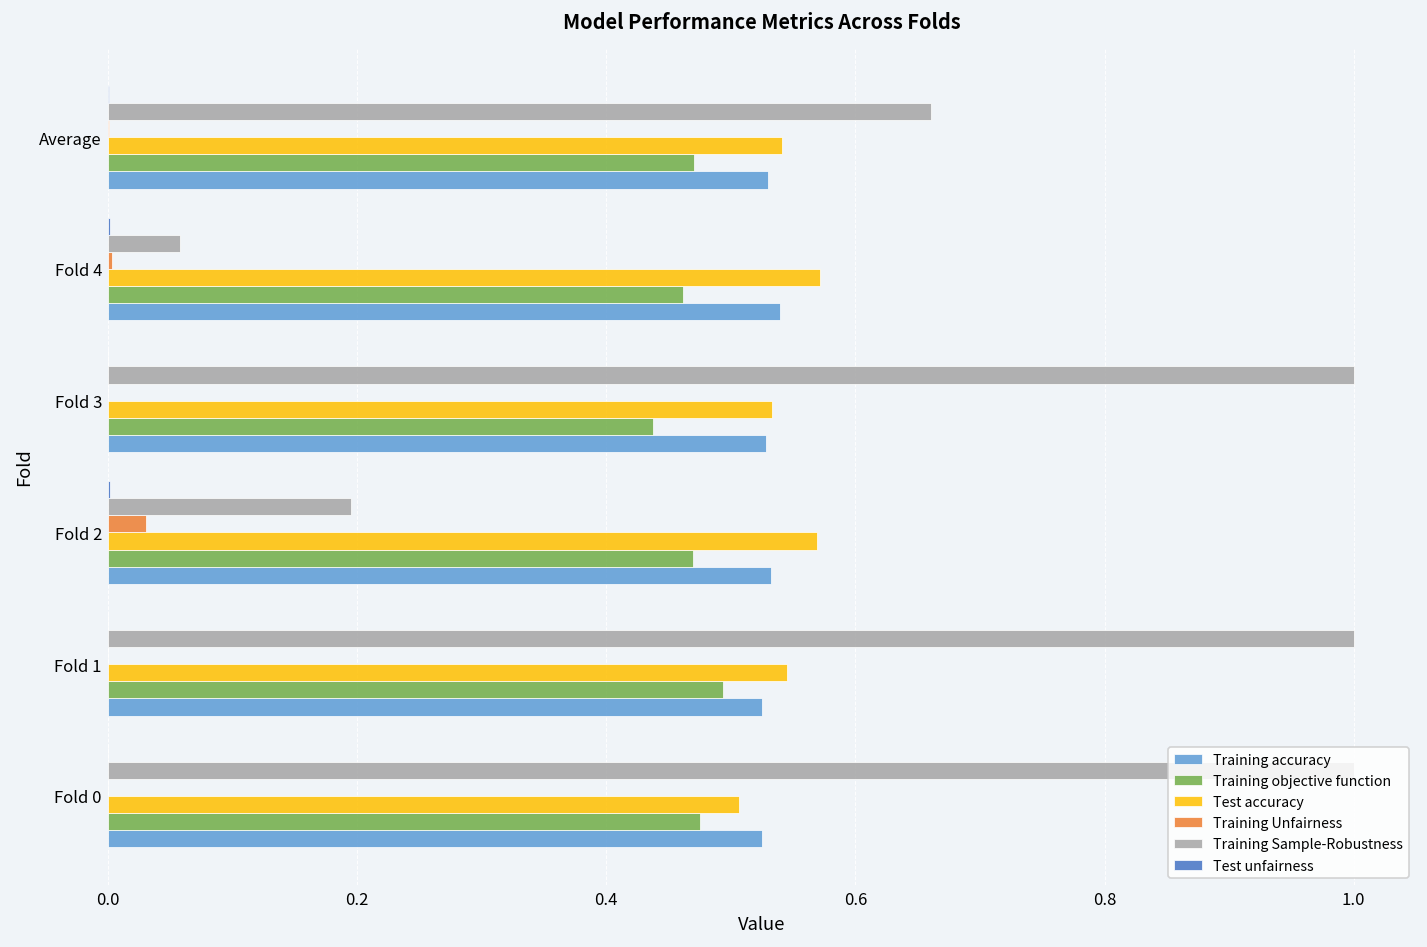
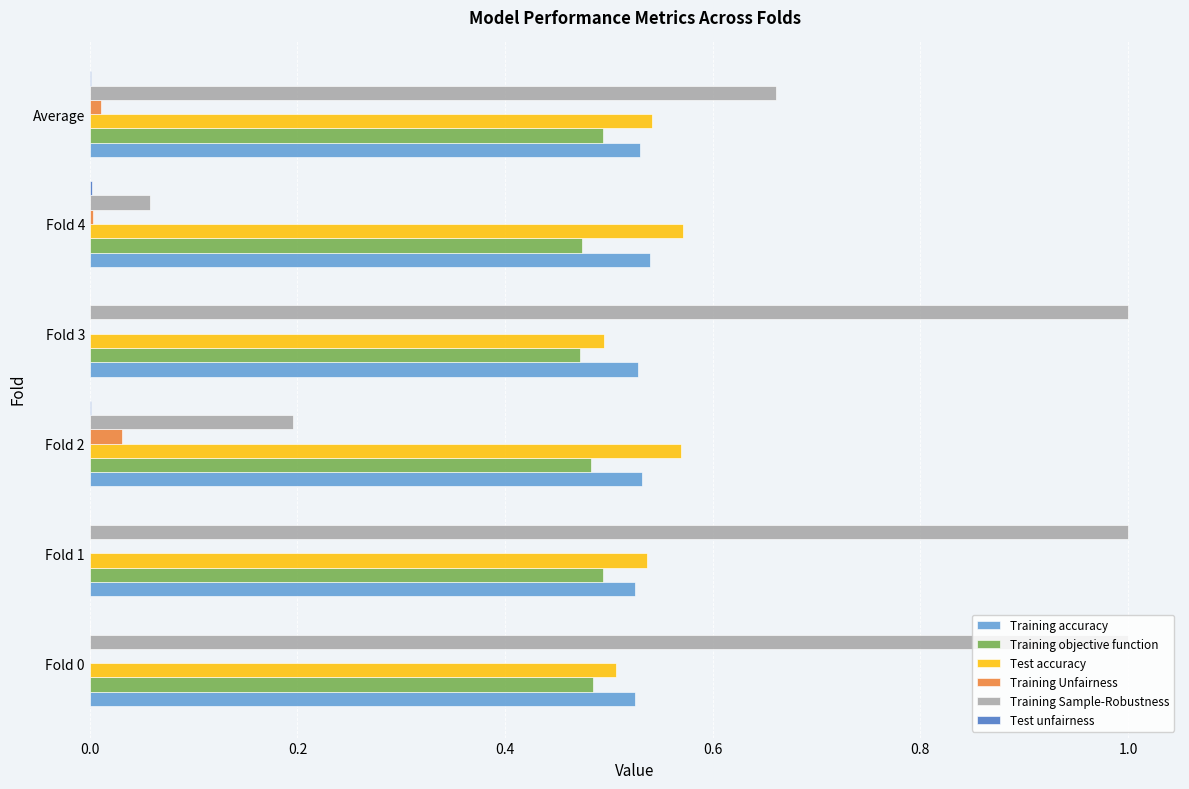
  {
    "Training objective function": {
-     "Average": 0.471,
-     "Fold 4": 0.462,
-     "Fold 3": 0.437,
-     "Fold 2": 0.470,
+     "Average": 0.494,
+     "Fold 4": 0.474,
+     "Fold 3": 0.472,
+     "Fold 2": 0.483,
      "Fold 1": 0.494,
-     "Fold 0": 0.475
+     "Fold 0": 0.485
    },
    "Test accuracy": {
      "Average": 0.541,
      "Fold 4": 0.571,
-     "Fold 3": 0.533,
+     "Fold 3": 0.495,
      "Fold 2": 0.569,
-     "Fold 1": 0.545,
+     "Fold 1": 0.536,
      "Fold 0": 0.507
    },
    "Training Unfairness": {
-     "Average": 0.001,
+     "Average": 0.011,
      "Fold 4": 0.004,
      "Fold 3": 0.000,
      "Fold 2": 0.031,
      "Fold 1": 0.000,
      "Fold 0": 0.000
    },
    "Training Sample-Robustness": {
      "Average": 0.661,
      "Fold 4": 0.058,
      "Fold 3": 1.000,
      "Fold 2": 0.196,
      "Fold 1": 1.000
    }
  }
